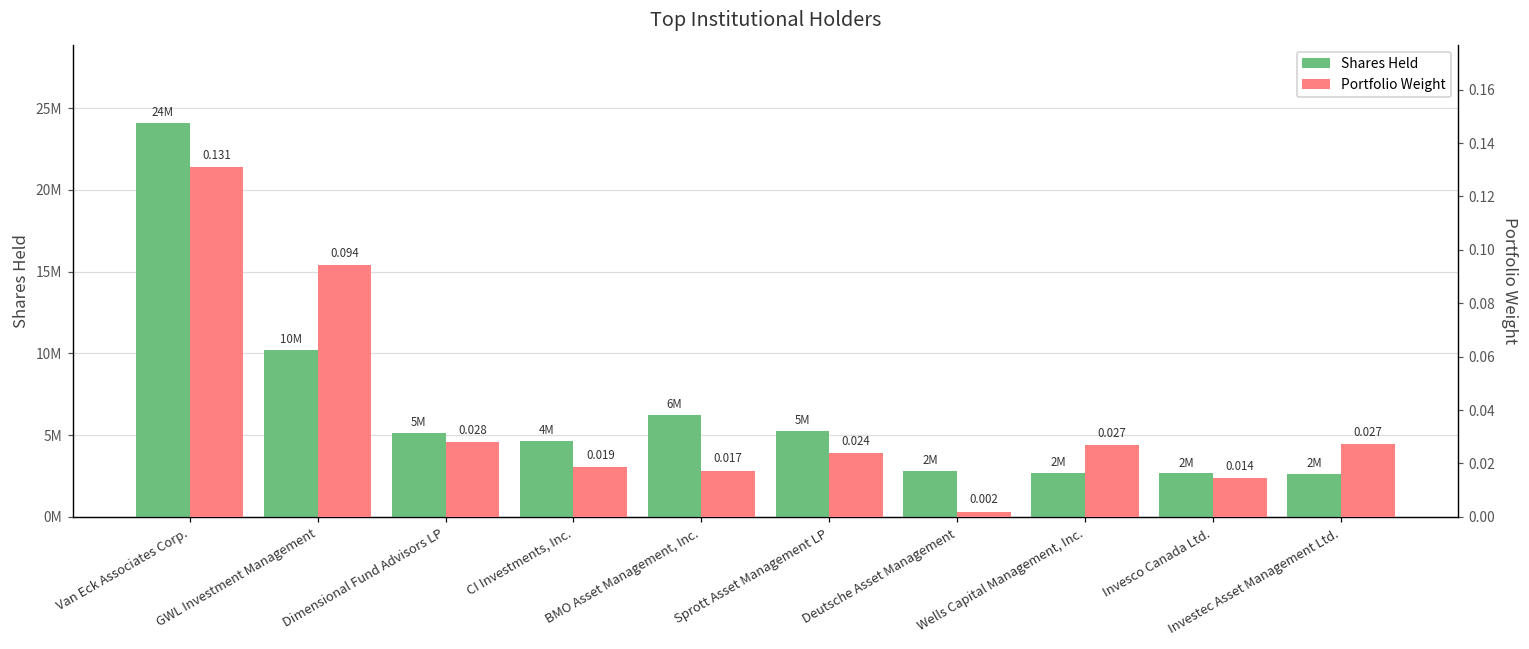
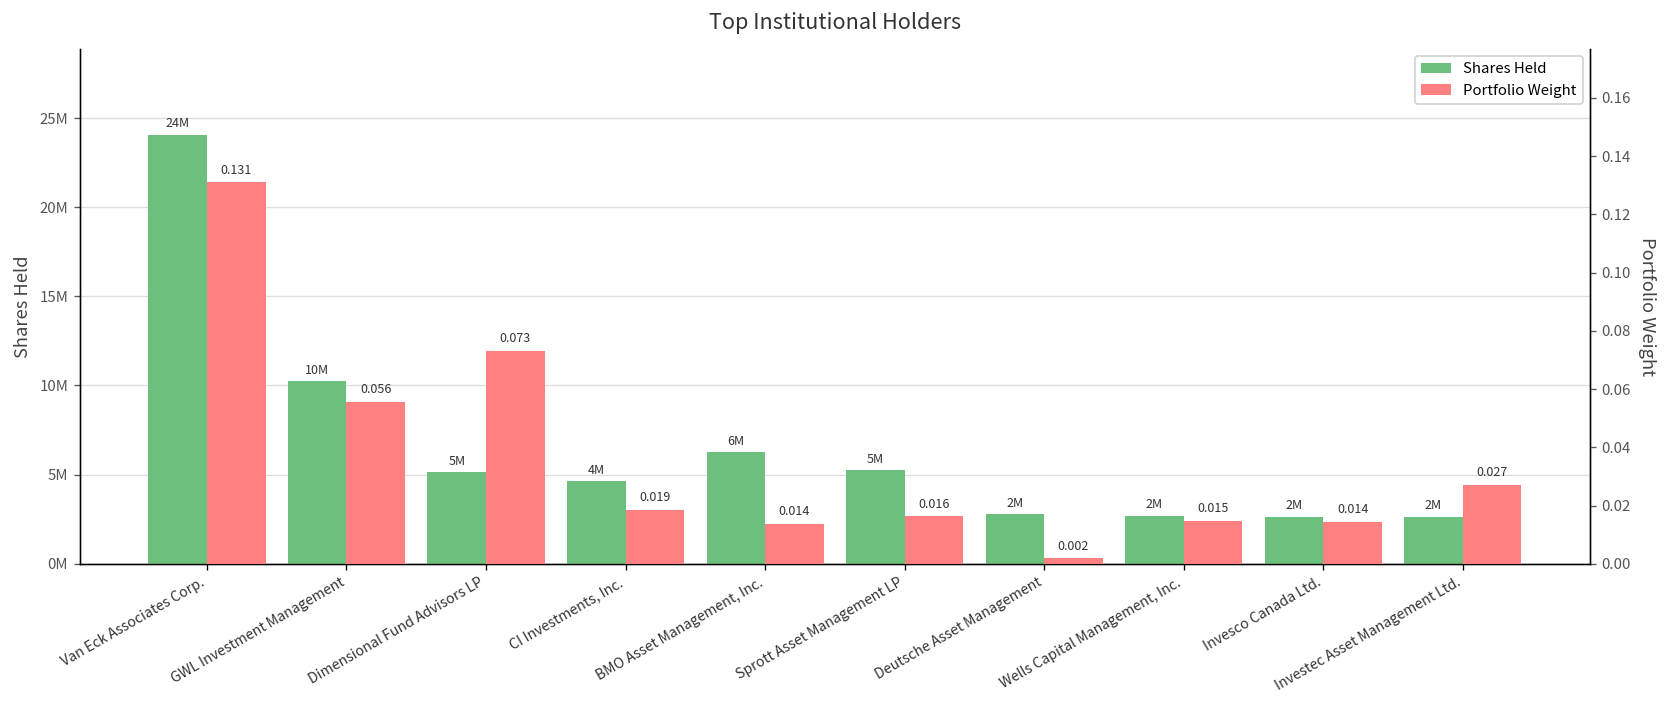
  {
    "Shares Held": {
      "Van Eck Associates Corp.": "24M",
      "GWL Investment Management": "10M",
      "Dimensional Fund Advisors LP": "5M",
      "BMO Asset Management, Inc.": "6M",
      "Sprott Asset Management LP": "5M"
    },
    "Portfolio Weight": {
      "Van Eck Associates Corp.": "0.131",
-     "GWL Investment Management": "0.094",
-     "Dimensional Fund Advisors LP": "0.028",
+     "GWL Investment Management": "0.056",
+     "Dimensional Fund Advisors LP": "0.073",
      "CI Investments, Inc.": "0.019",
-     "BMO Asset Management, Inc.": "0.017",
-     "Sprott Asset Management LP": "0.024",
+     "BMO Asset Management, Inc.": "0.014",
+     "Sprott Asset Management LP": "0.016",
      "Deutsche Asset Management": "0.002",
-     "Wells Capital Management, Inc.": "0.027",
+     "Wells Capital Management, Inc.": "0.015",
      "Invesco Canada Ltd.": "0.014",
      "Investec Asset Management Ltd.": "0.027"
    }
  }
